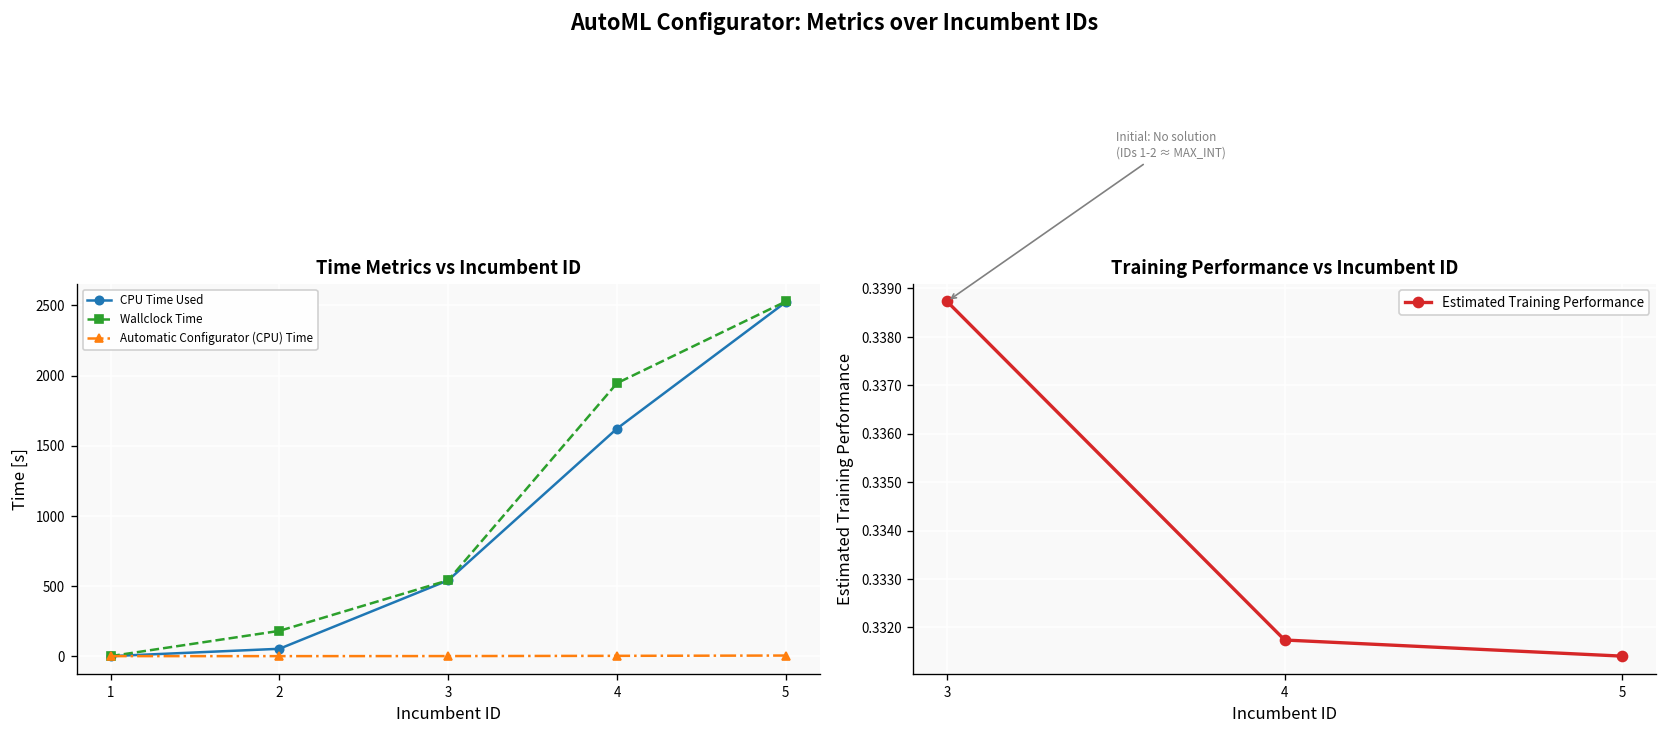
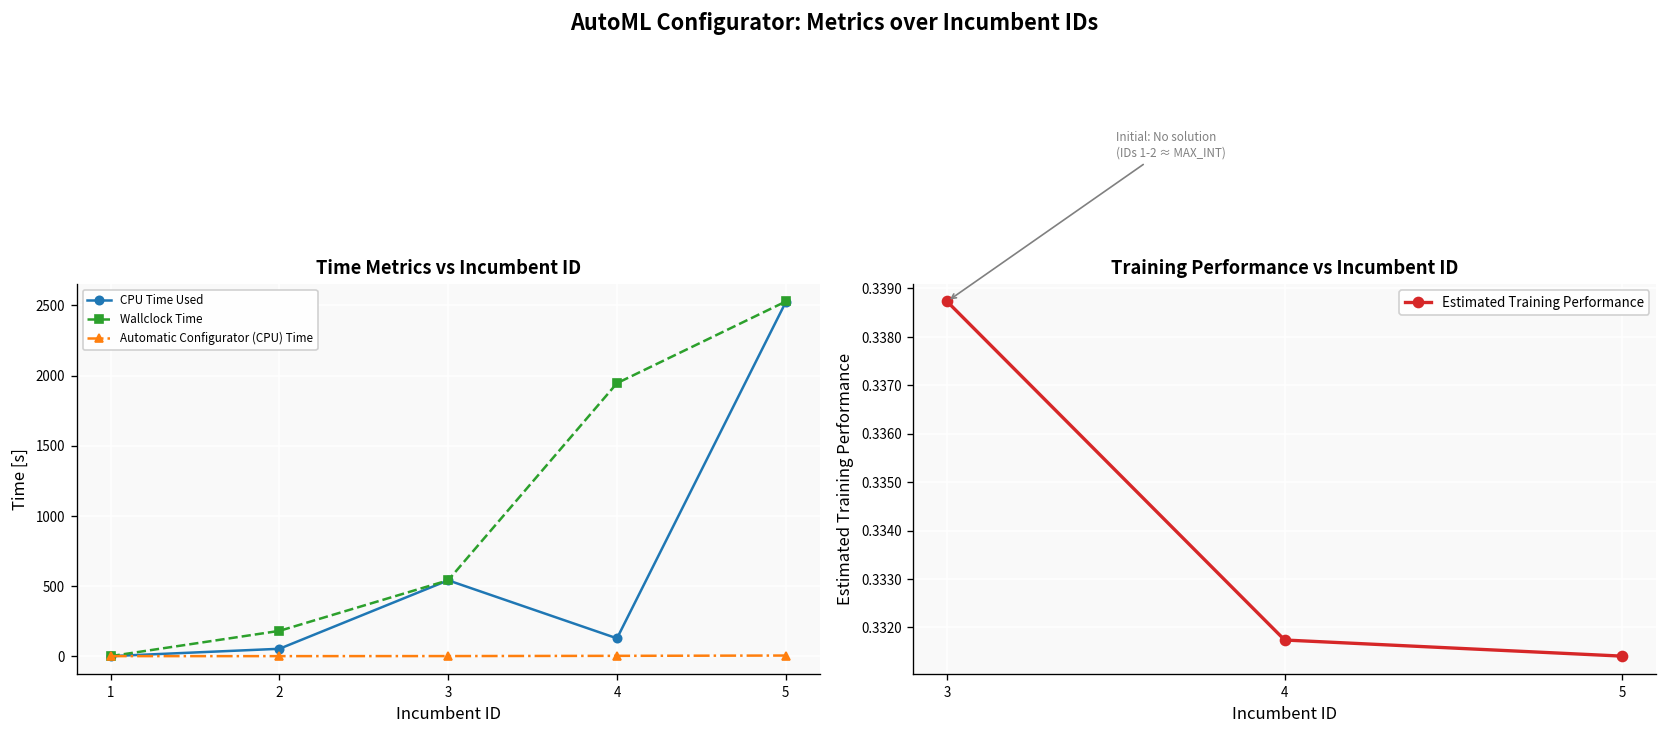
  {
    "Time Metrics vs Incumbent ID": {
      "CPU Time Used": {
        "2": 50,
-       "4": 1620
+       "4": 130
      },
      "Wallclock Time": {
        "2": 180,
        "4": 1950
      },
      "Automatic Configurator (CPU) Time": {
        "2": 0,
        "3": 0,
        "4": 0,
        "5": 0
      }
    },
    "Training Performance vs Incumbent ID": {
      "4": 0.3317,
      "5": 0.3314
    }
  }
